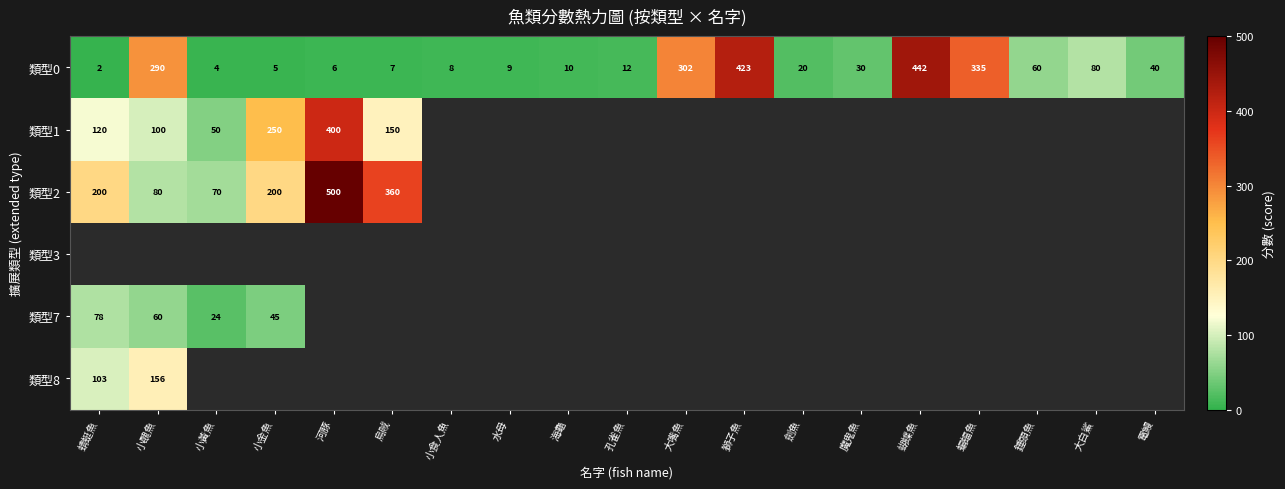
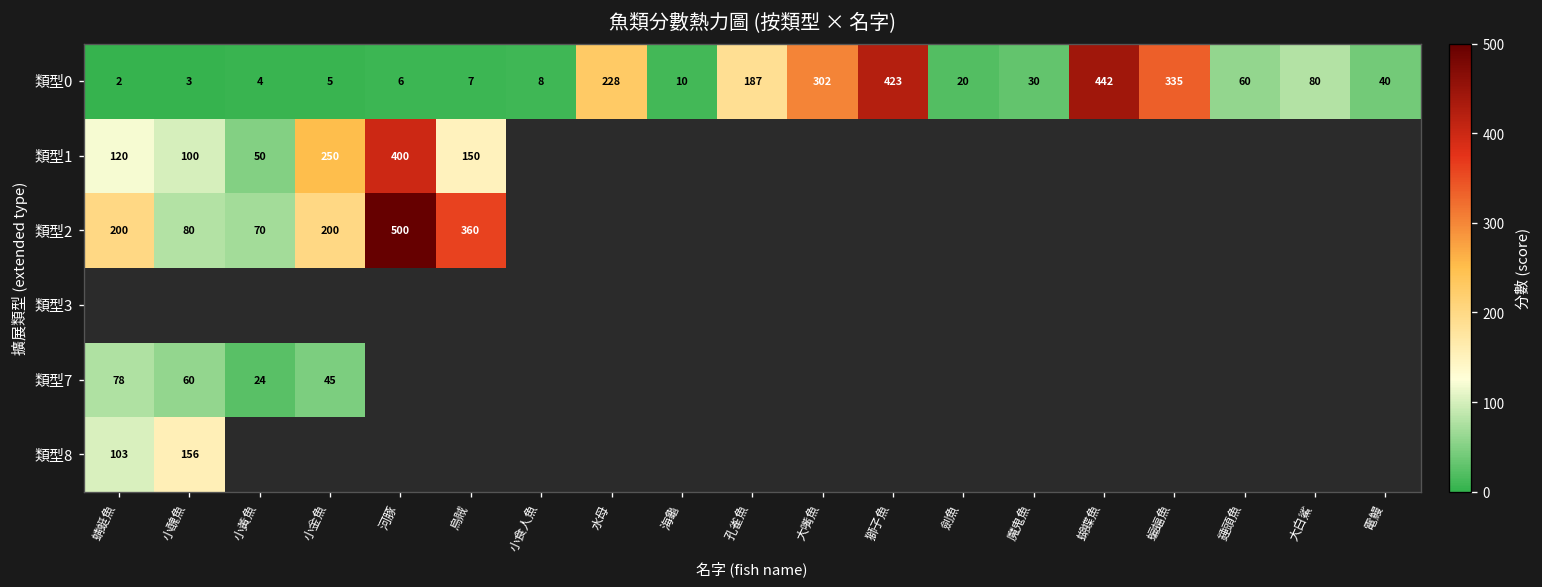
  {
    "類型0": {
      "蜻蜓魚": 2,
-     "小醜魚": 290,
+     "小醜魚": 3,
      "小黃魚": 4,
      "小金魚": 5,
      "河豚": 6,
      "烏賊": 7,
      "小食人魚": 8,
-     "水母": 9,
+     "水母": 228,
      "海龜": 10,
-     "孔雀魚": 12,
+     "孔雀魚": 187,
      "大嘴魚": 302,
      "獅子魚": 423,
      "劍魚": 20,
      "魔鬼魚": 30,
      "蝴蝶魚": 442,
      "蝙蝠魚": 335,
      "錘頭魚": 60,
      "大白鯊": 80,
      "電鰻": 40
    },
    "類型1": {
      "蜻蜓魚": 120,
      "小醜魚": 100,
      "小黃魚": 50,
      "小金魚": 250,
      "河豚": 400,
      "烏賊": 150
    },
    "類型2": {
      "蜻蜓魚": 200,
      "小醜魚": 80,
      "小黃魚": 70,
      "小金魚": 200,
      "河豚": 500,
      "烏賊": 360
    },
    "類型7": {
      "蜻蜓魚": 78,
      "小醜魚": 60,
      "小黃魚": 24,
      "小金魚": 45
    },
    "類型8": {
      "蜻蜓魚": 103,
      "小醜魚": 156
    }
  }
